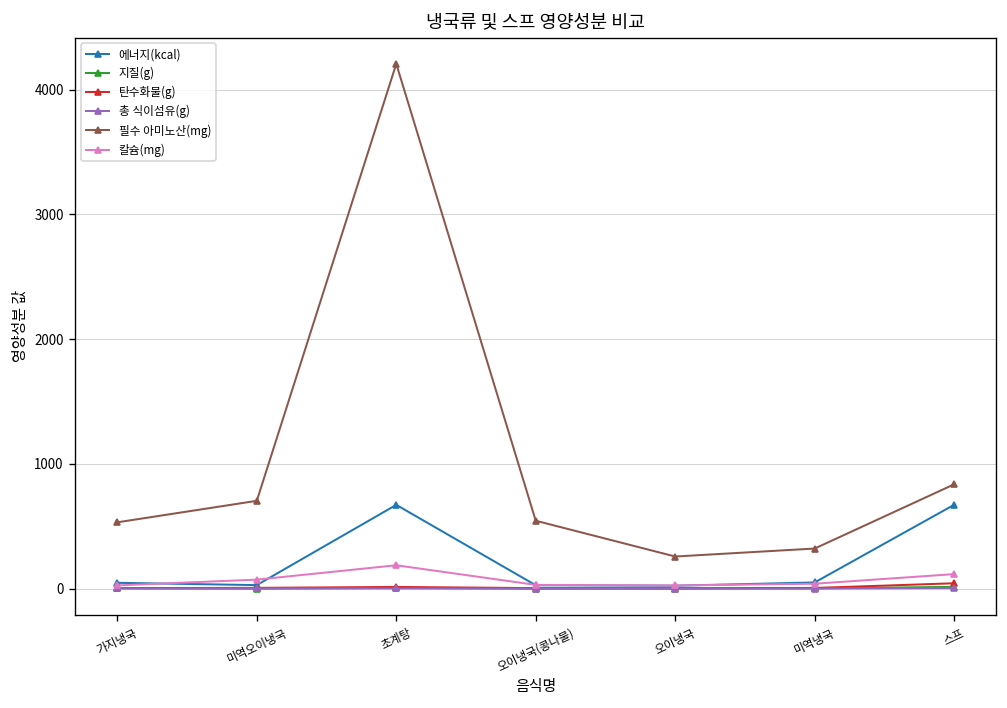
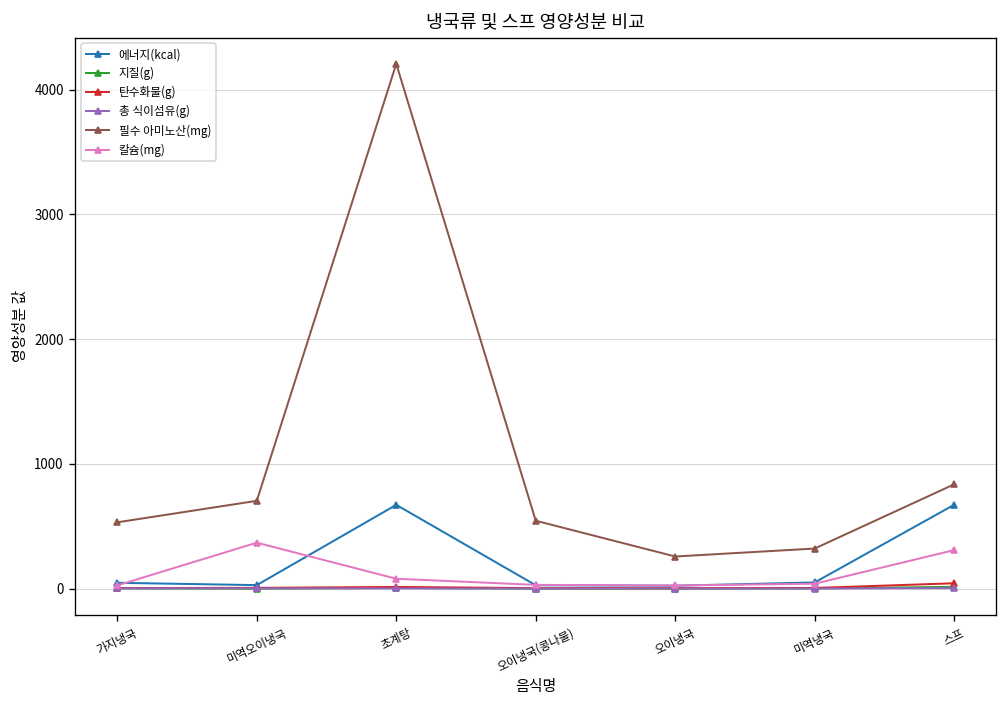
  {
    "에너지(kcal)": {
      "초계탕": 670,
      "스프": 670
    },
    "탄수화물(g)": {
      "스프": 40
    },
    "필수 아미노산(mg)": {
      "가지냉국": 530,
      "미역오이냉국": 700,
      "초계탕": 4210,
      "오이냉국(콩나물)": 550,
      "오이냉국": 260,
      "미역냉국": 320,
      "스프": 840
    },
    "칼슘(mg)": {
-     "미역오이냉국": 70,
-     "초계탕": 190,
-     "스프": 120
+     "미역오이냉국": 370,
+     "초계탕": 80,
+     "스프": 310
    }
  }
